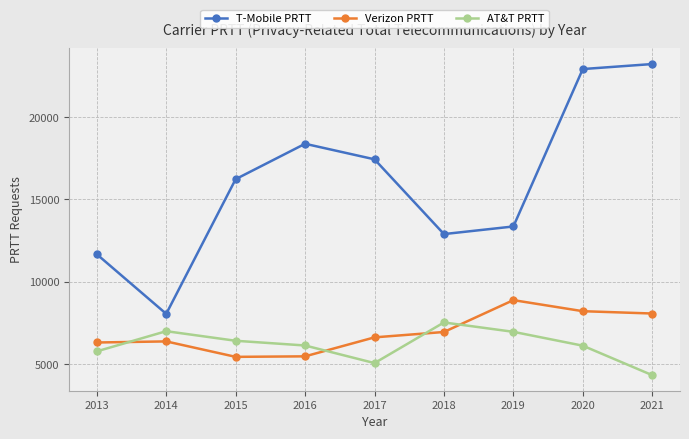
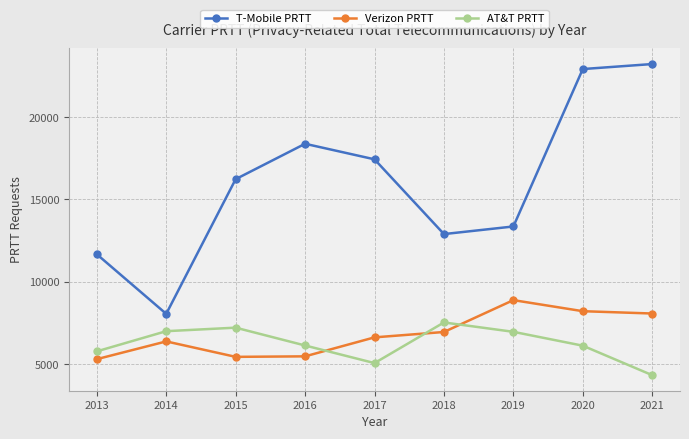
  {
    "T-Mobile PRTT": {
      "2013": 11700,
      "2014": 8100,
      "2015": 16200,
      "2016": 18400,
      "2017": 17400,
      "2018": 12900,
      "2019": 13400,
      "2020": 22900,
      "2021": 23200
    },
    "Verizon PRTT": {
-     "2013": 6300,
+     "2013": 5300,
      "2014": 6400,
      "2015": 5400,
      "2016": 5500,
      "2017": 6600,
      "2018": 7000,
      "2019": 8900,
      "2020": 8200,
      "2021": 8100
    },
    "AT&T PRTT": {
      "2013": 5800,
      "2014": 7000,
-     "2015": 6400,
+     "2015": 7200,
      "2016": 6100,
      "2017": 5100,
      "2018": 7500,
      "2019": 7000,
      "2020": 6100,
      "2021": 4300
    }
  }
